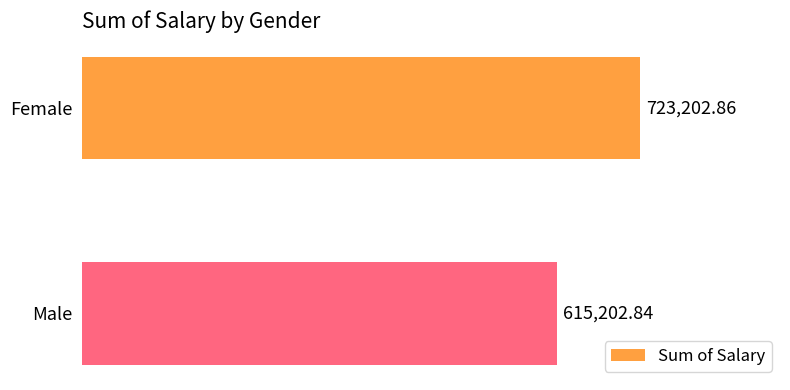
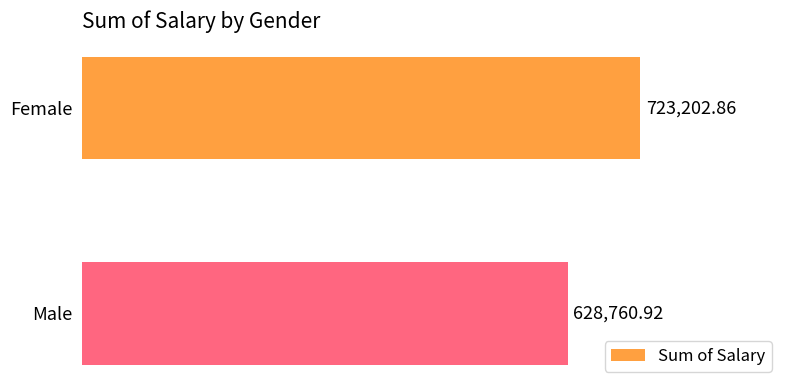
  {
    "Female": "723,202.86",
-   "Male": "615,202.84"
+   "Male": "628,760.92"
  }
